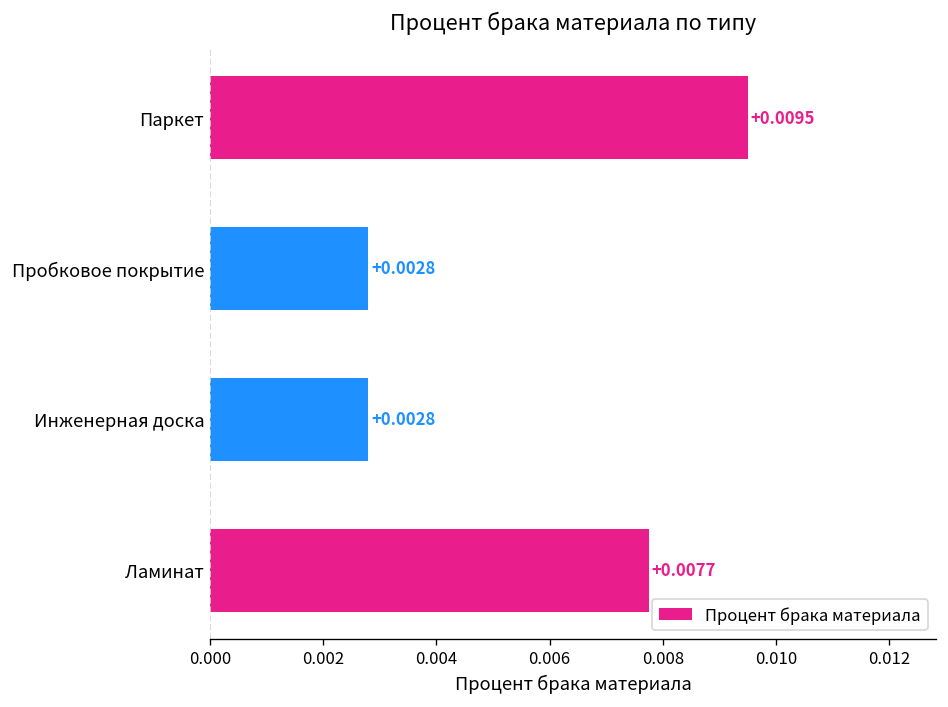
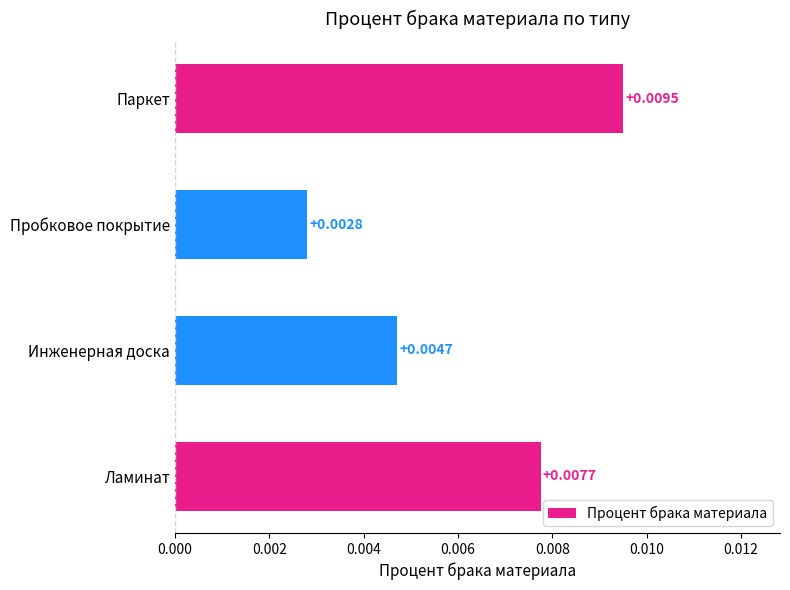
  {
    "Паркет": "+0.0095",
    "Пробковое покрытие": "+0.0028",
-   "Инженерная доска": "+0.0028",
+   "Инженерная доска": "+0.0047",
    "Ламинат": "+0.0077"
  }
